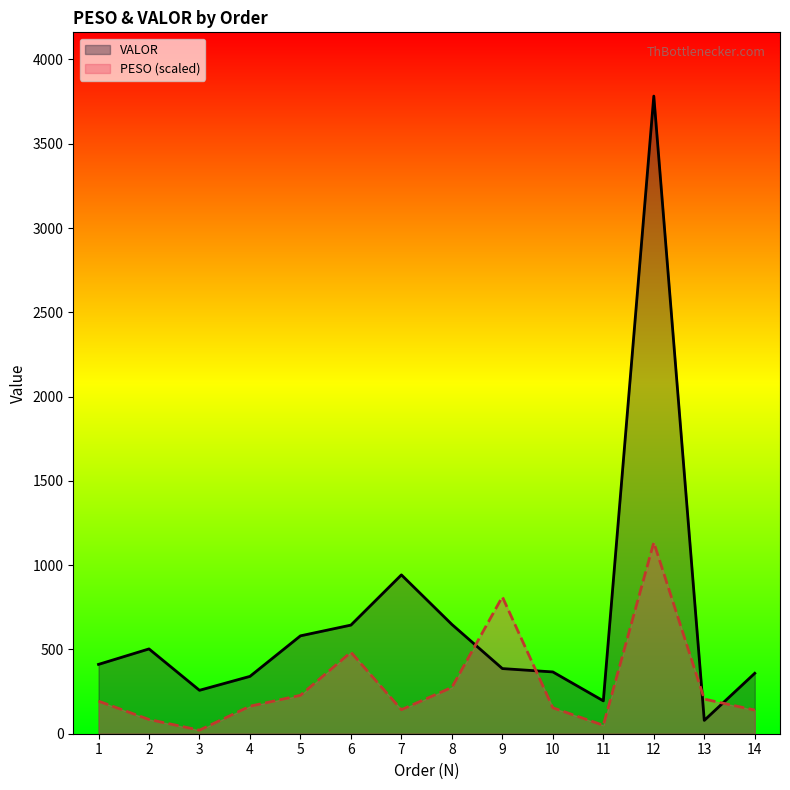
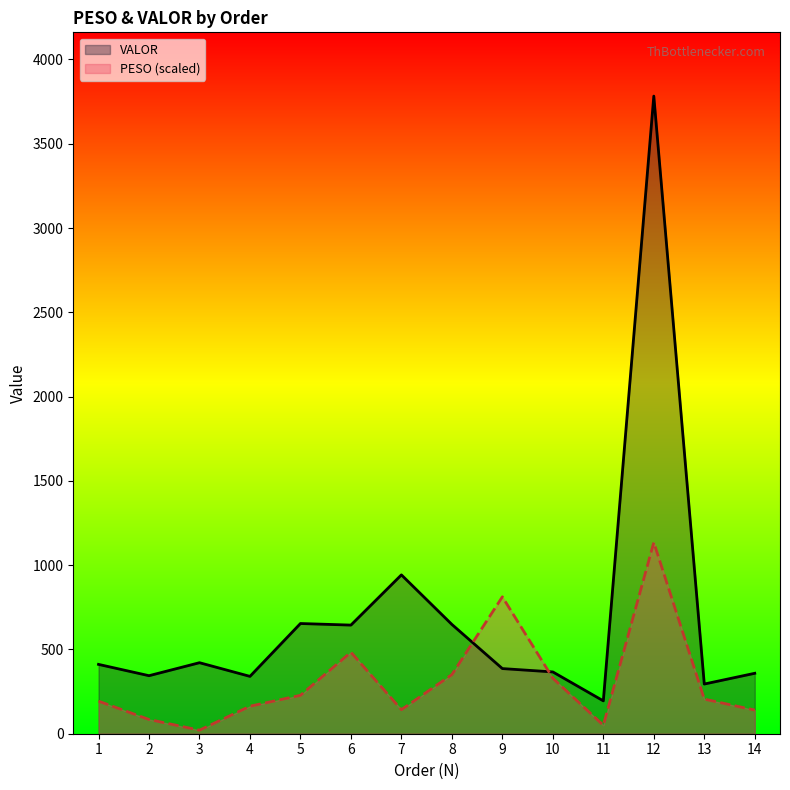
  {
    "VALOR": {
      "1": 410,
-     "2": 500,
-     "3": 260,
+     "2": 340,
+     "3": 420,
      "4": 340,
-     "5": 580,
+     "5": 650,
      "6": 640,
      "7": 940,
      "8": 650,
      "9": 390,
      "10": 370,
      "11": 190,
      "12": 3780,
-     "13": 80,
+     "13": 290,
      "14": 360
    },
    "PESO (scaled)": {
      "1": 190,
      "2": 80,
      "3": 20,
      "4": 160,
      "5": 230,
      "6": 480,
      "7": 140,
-     "8": 270,
+     "8": 350,
      "9": 810,
-     "10": 150,
+     "10": 330,
      "11": 50,
      "12": 1130,
      "13": 210,
      "14": 140
    }
  }
